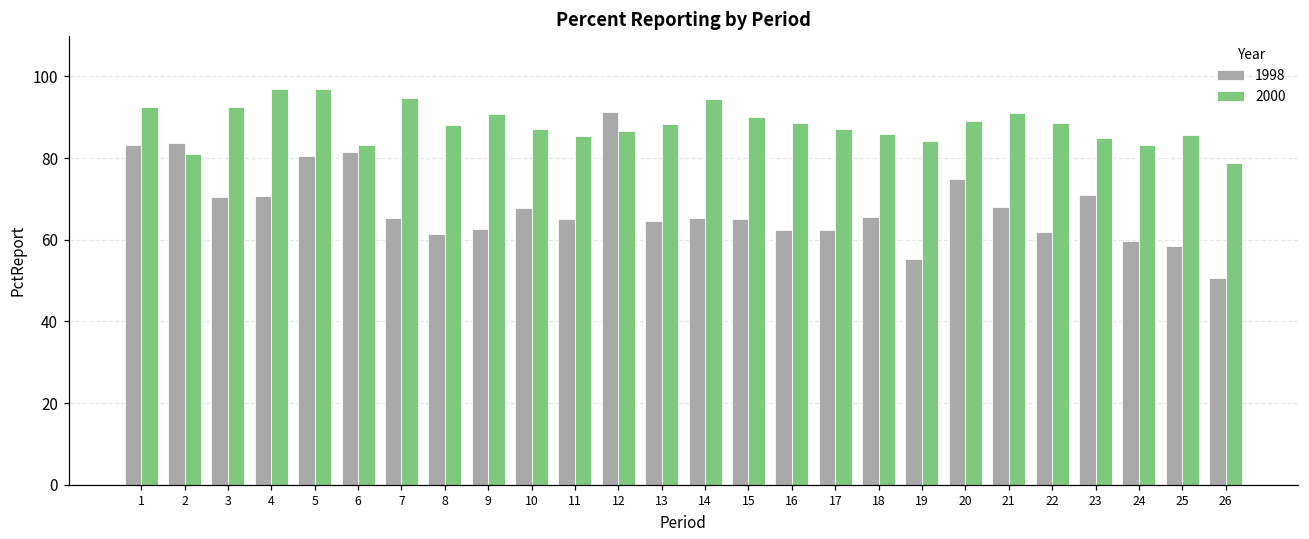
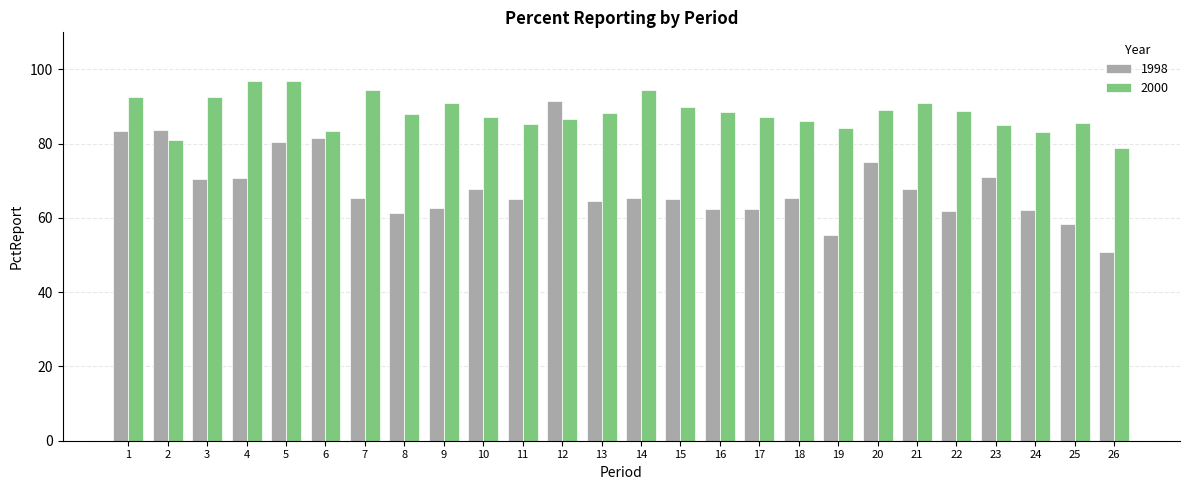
  {
    "1998": {
      "1": 83,
      "2": 84,
      "3": 71,
      "4": 71,
      "5": 81,
      "6": 82,
      "7": 65,
      "8": 61,
      "9": 63,
      "10": 68,
      "11": 65,
      "12": 91,
      "13": 65,
      "14": 65,
      "15": 65,
      "16": 62,
      "17": 63,
      "18": 66,
      "19": 55,
      "20": 75,
      "21": 68,
      "22": 62,
      "23": 71,
-     "24": 60,
+     "24": 62,
      "25": 59,
      "26": 51
    },
    "2000": {
      "1": 93,
      "2": 81,
      "3": 93,
      "4": 97,
      "5": 97,
      "6": 83,
      "7": 95,
      "8": 88,
      "9": 91,
      "10": 87,
      "11": 85,
      "12": 87,
      "13": 88,
      "14": 94,
      "15": 90,
      "16": 89,
      "17": 87,
      "18": 86,
      "19": 84,
      "20": 89,
      "21": 91,
      "22": 89,
      "23": 85,
      "24": 83,
      "25": 86,
      "26": 79
    }
  }
